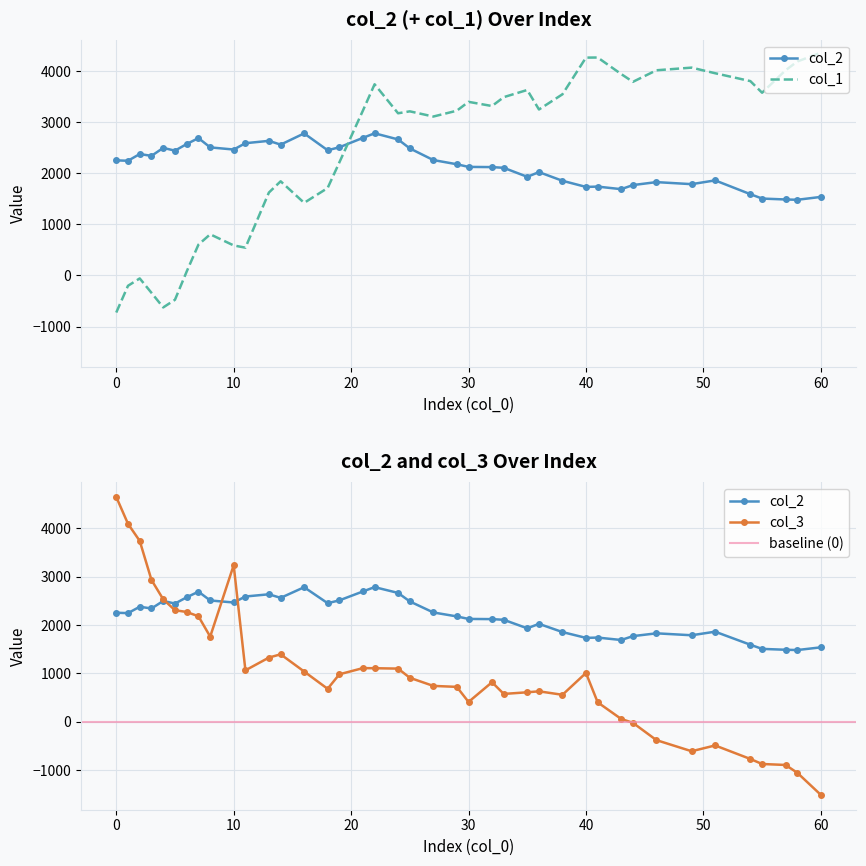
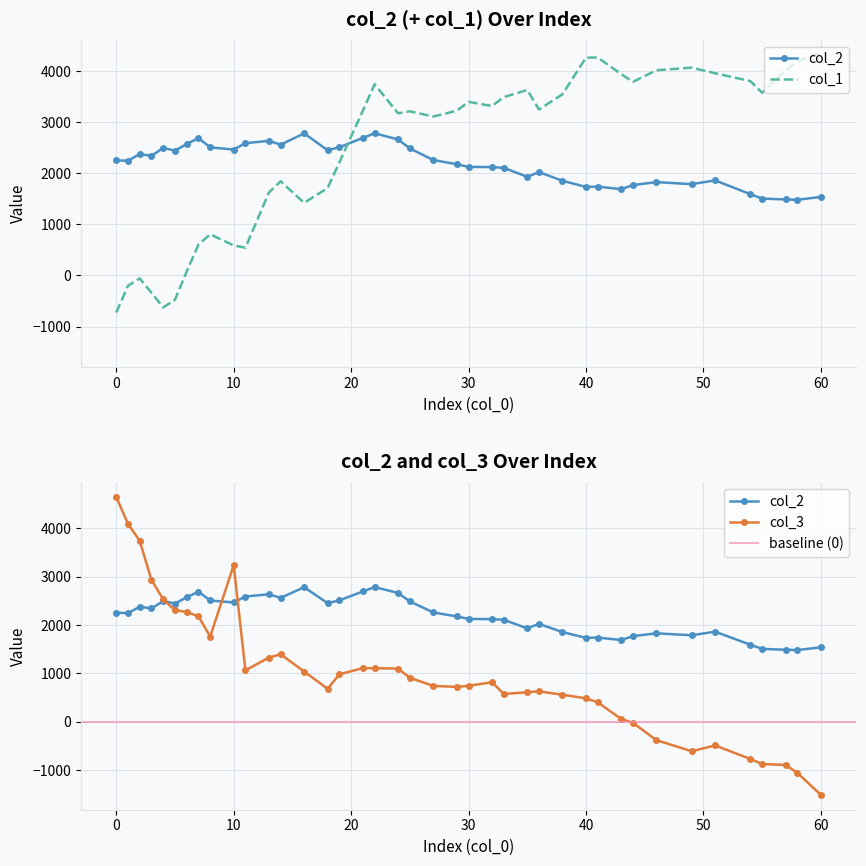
  {
    "col_2 and col_3 Over Index": {
      "col_2": {
        "0": 2300,
        "10": 2500,
        "30": 2100,
        "40": 1700,
        "60": 1500
      },
      "col_3": {
        "0": 4700,
        "10": 3200,
-       "30": 400,
-       "40": 1000,
+       "30": 700,
+       "40": 500,
        "60": -1500
      }
    }
  }
